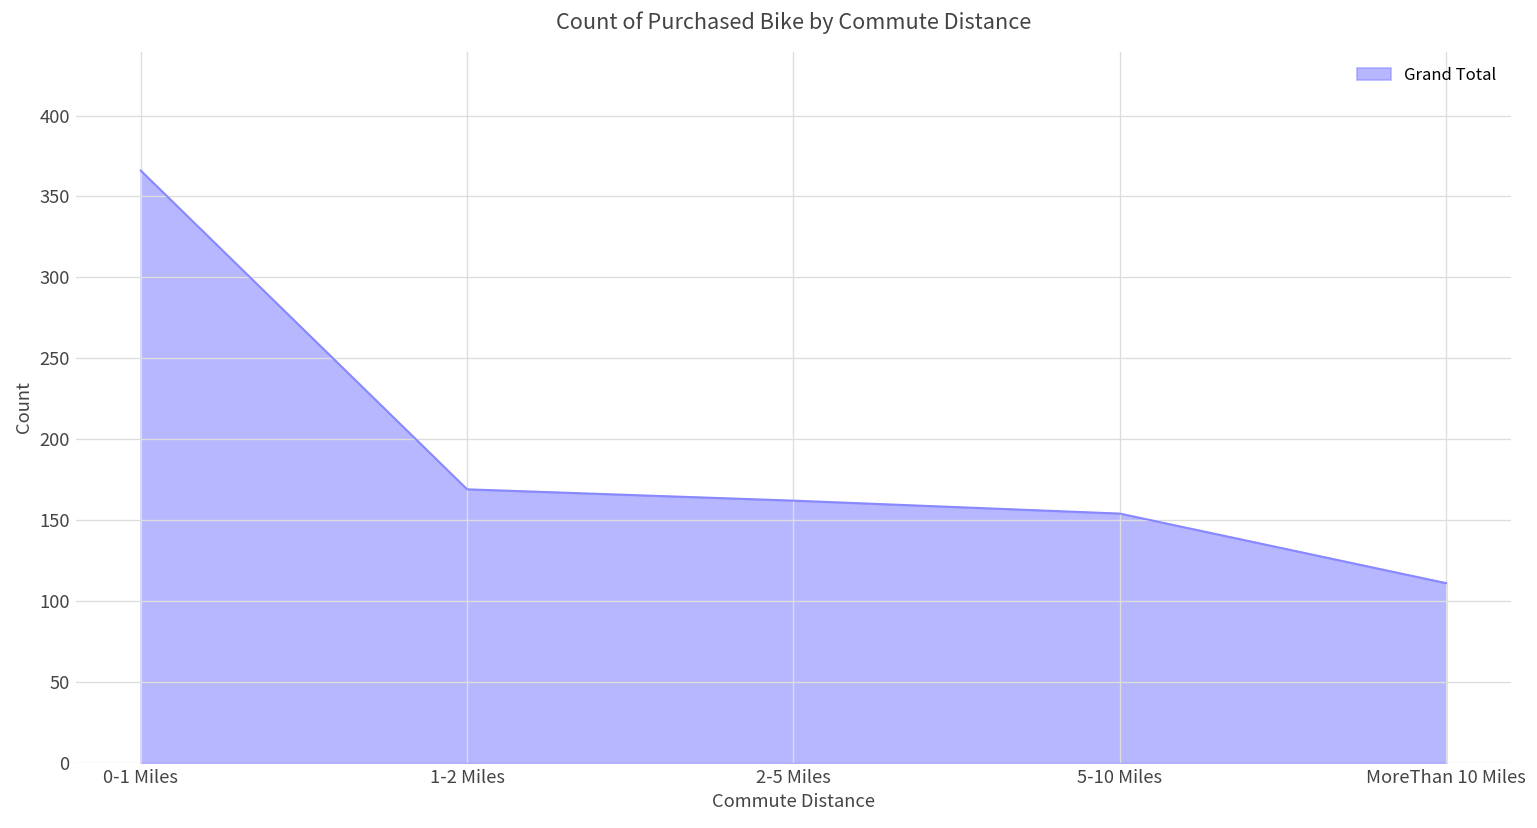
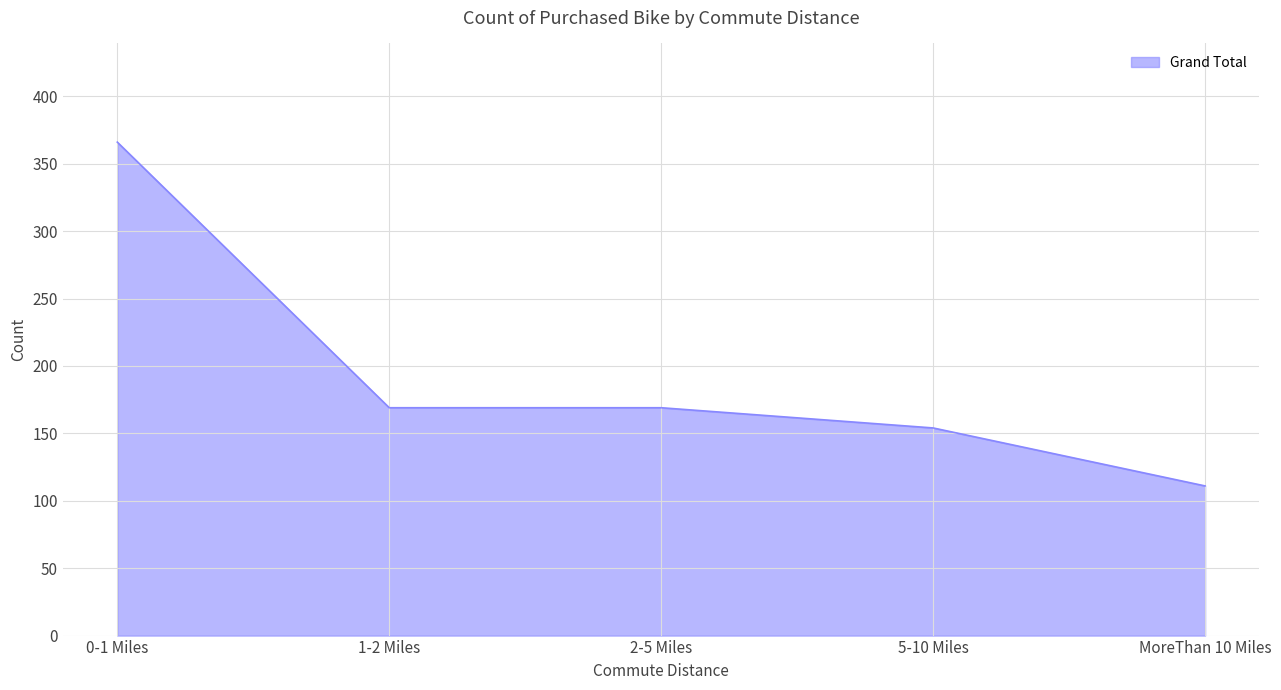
  {
    "0-1 Miles": 366,
    "1-2 Miles": 169,
-   "2-5 Miles": 162,
+   "2-5 Miles": 169,
    "5-10 Miles": 154,
    "MoreThan 10 Miles": 111
  }
